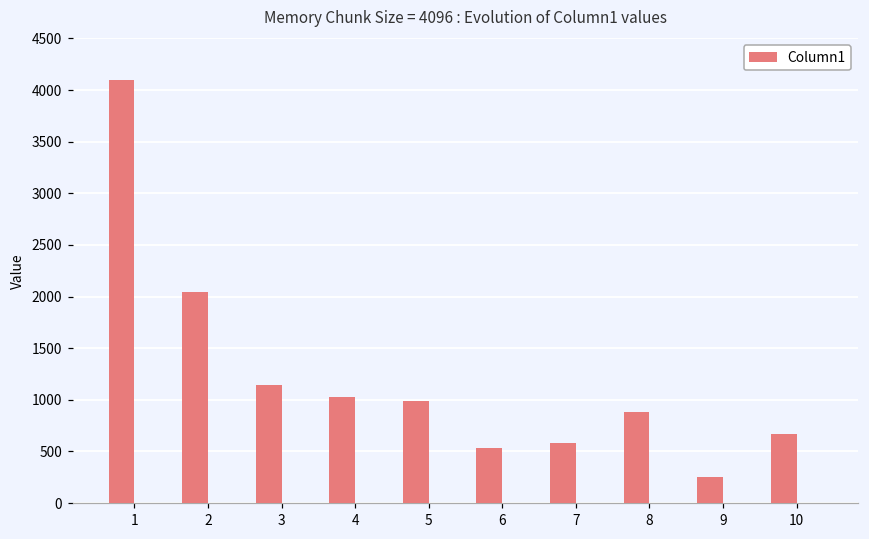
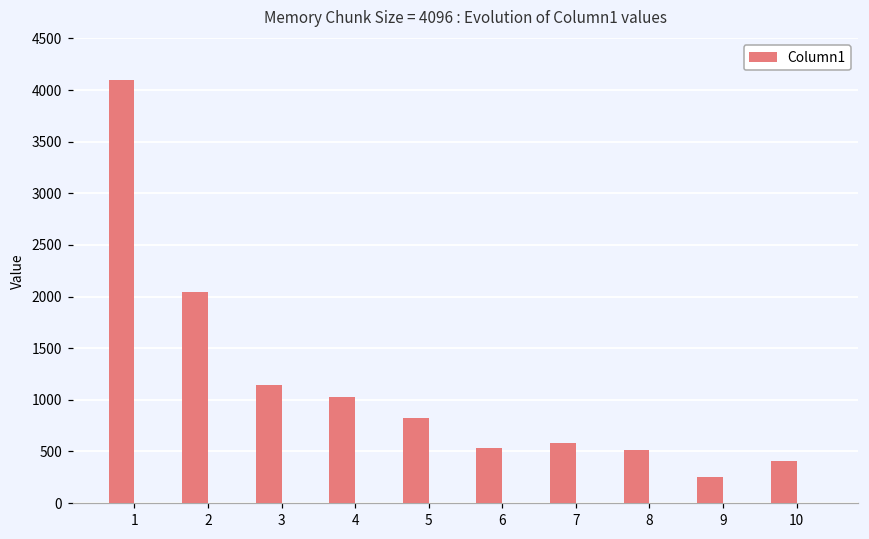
  {
    "Column1": {
      "1": 4100,
      "2": 2000,
      "3": 1100,
      "4": 1000,
-     "5": 1000,
+     "5": 800,
      "6": 500,
      "7": 600,
-     "8": 900,
+     "8": 500,
      "9": 300,
-     "10": 700
+     "10": 400
    }
  }
